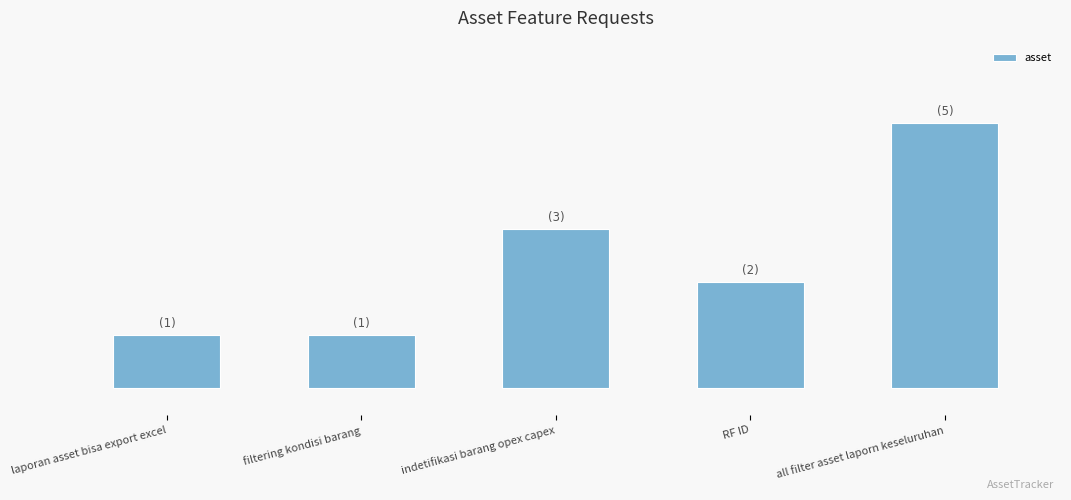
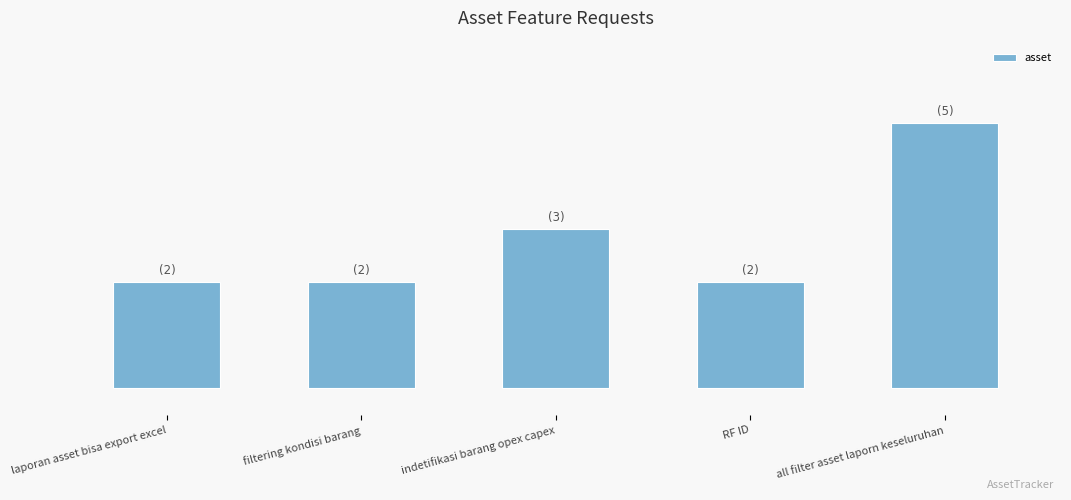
  {
-   "laporan asset bisa export excel": "(1)",
-   "filtering kondisi barang": "(1)",
+   "laporan asset bisa export excel": "(2)",
+   "filtering kondisi barang": "(2)",
    "indetifikasi barang opex capex": "(3)",
    "RF ID": "(2)",
    "all filter asset laporn keseluruhan": "(5)"
  }
